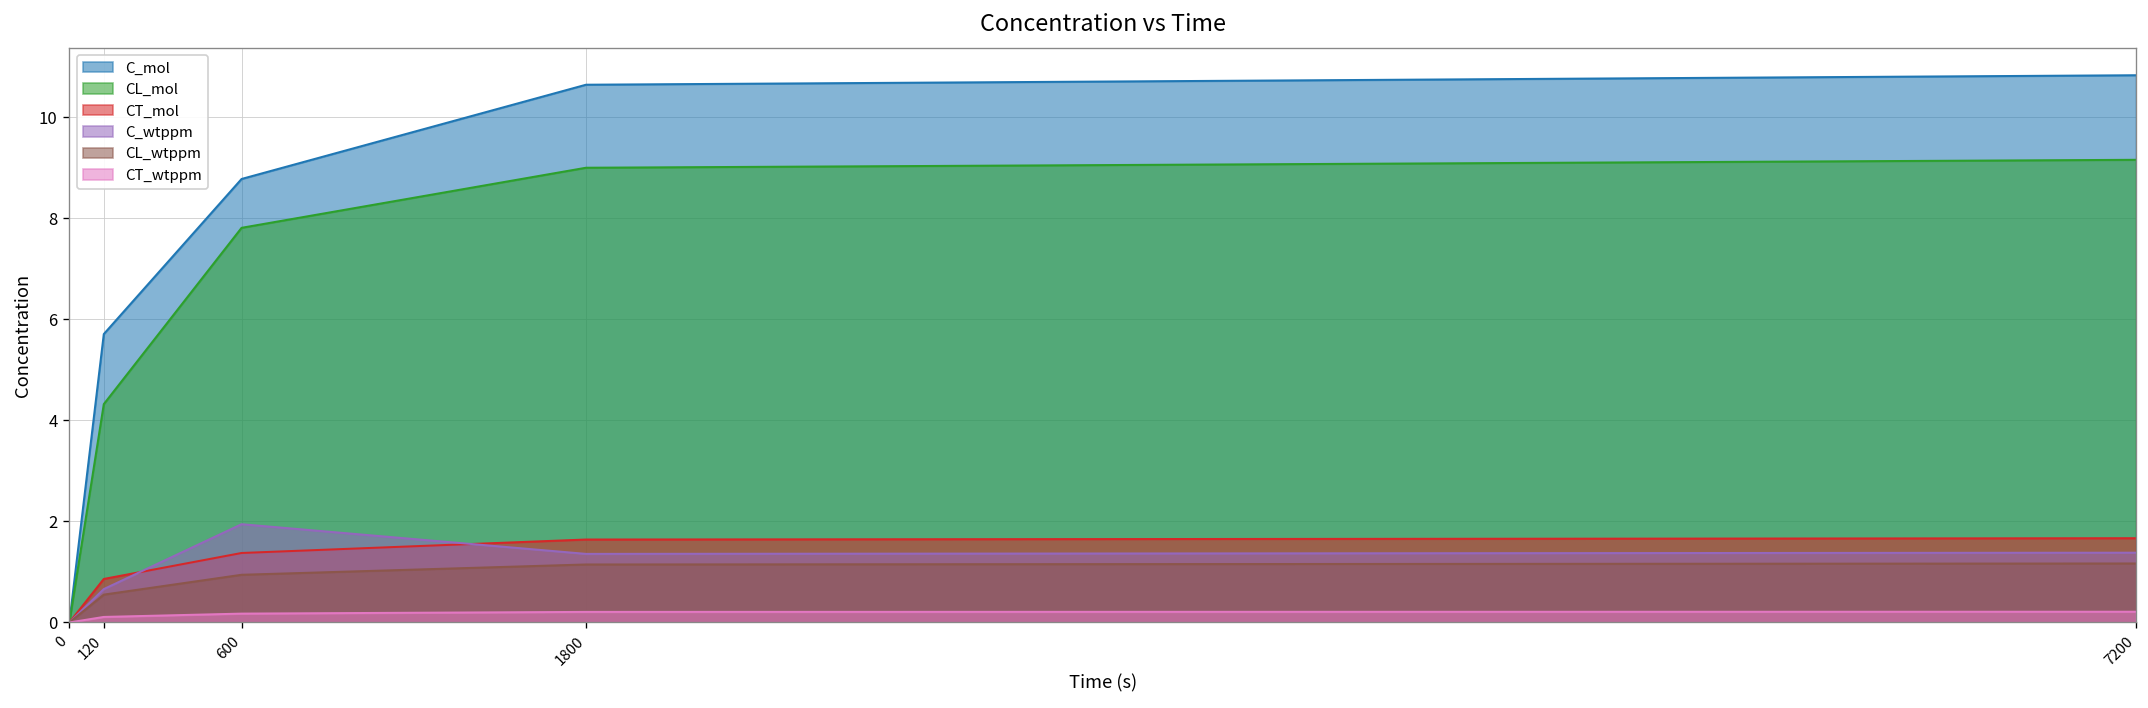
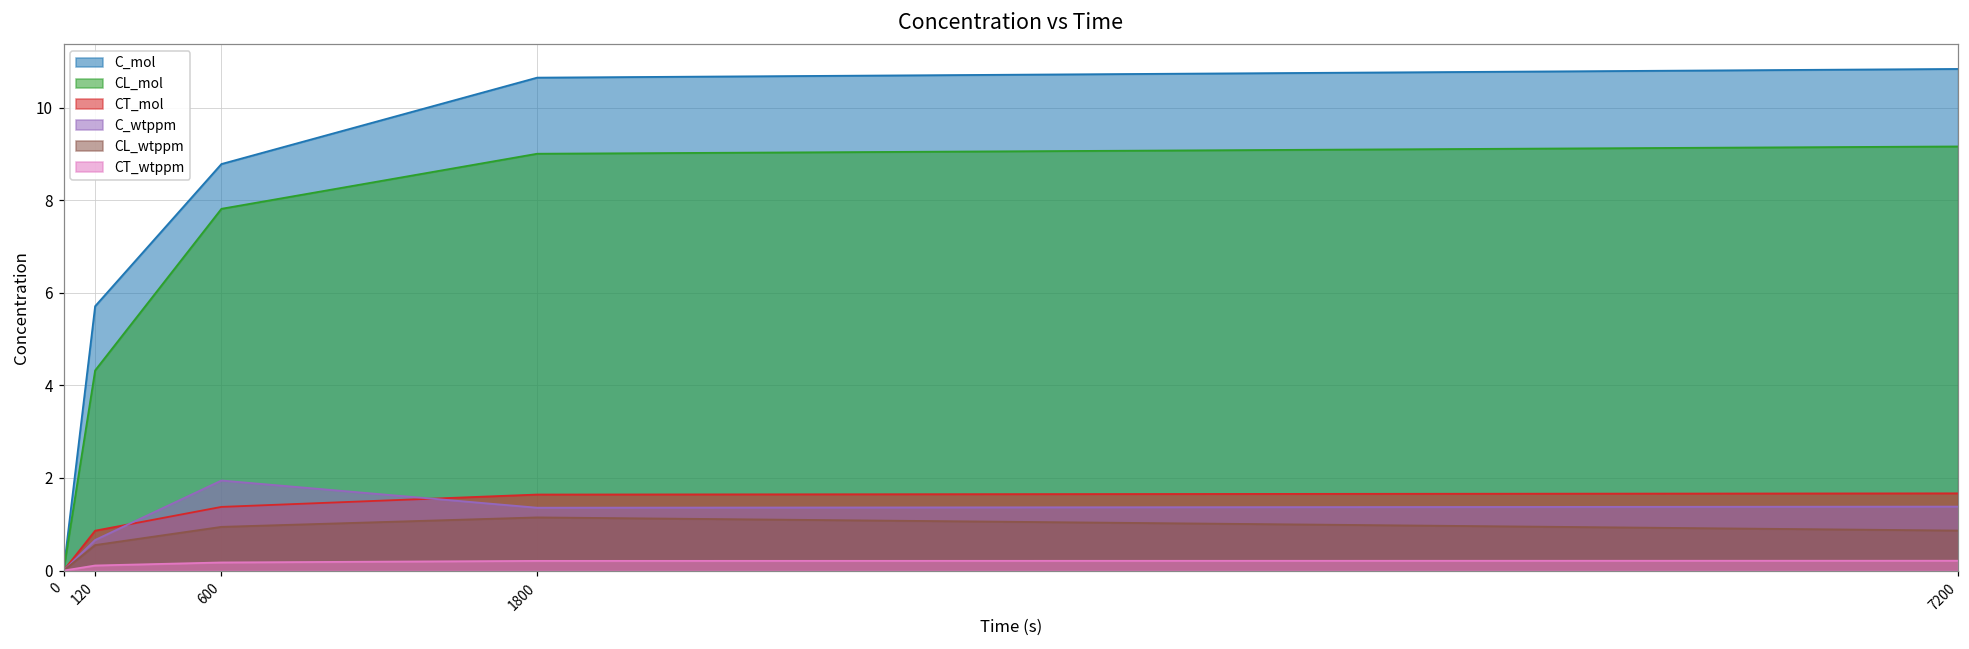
  {
    "C_mol": {
      "120": 5.7,
      "600": 8.8,
      "1800": 10.6,
      "7200": 10.8
    },
    "CL_mol": {
      "120": 4.3,
      "600": 7.8,
      "1800": 9.0,
      "7200": 9.2
    },
    "CT_mol": {
      "120": 0.9,
      "600": 1.4,
      "1800": 1.6,
      "7200": 1.7
    },
    "C_wtppm": {
      "120": 0.7,
      "600": 1.9,
      "1800": 1.4,
      "7200": 1.4
    },
    "CL_wtppm": {
      "120": 0.6,
      "600": 0.9,
      "1800": 1.1,
-     "7200": 1.2
+     "7200": 0.9
    },
    "CT_wtppm": {
      "120": 0.1,
      "600": 0.2,
      "1800": 0.2,
      "7200": 0.2
    }
  }
